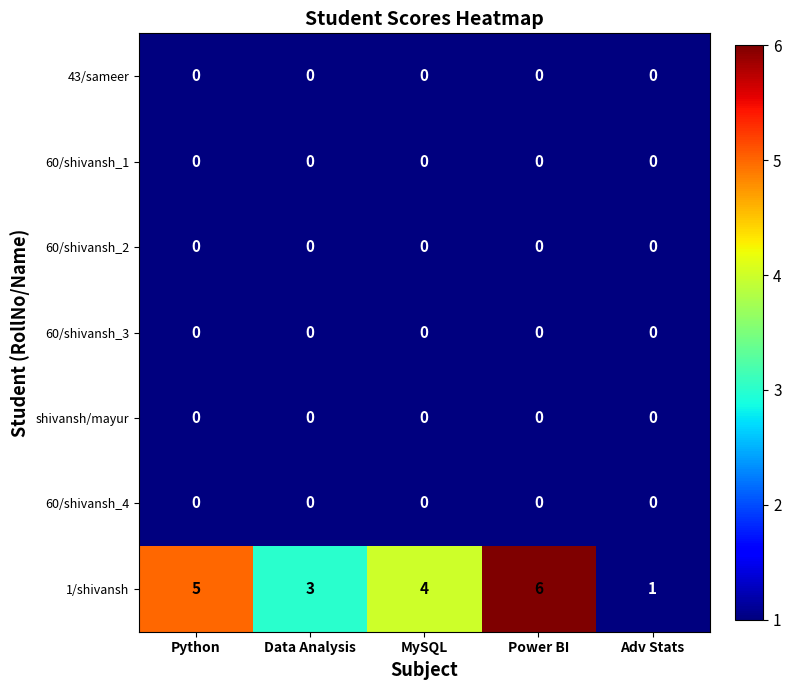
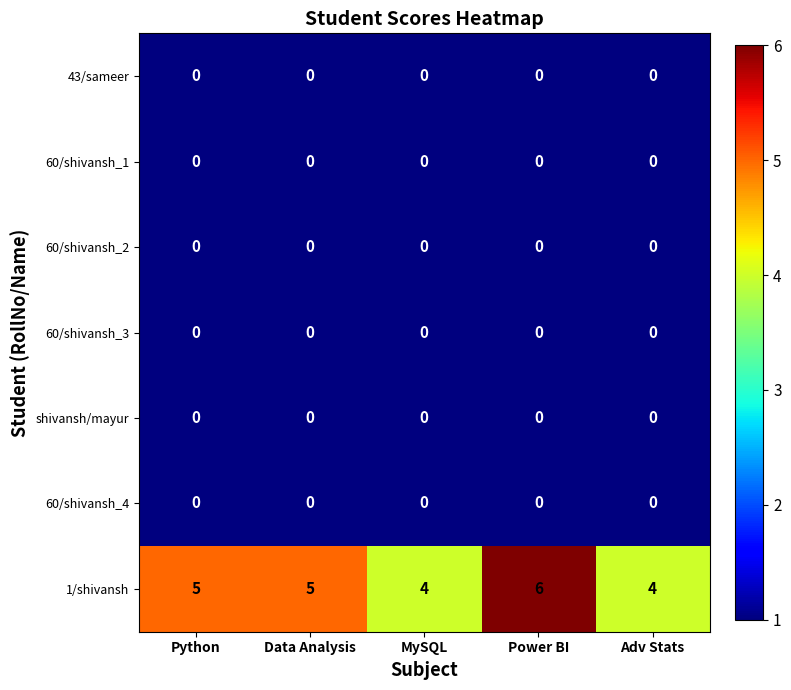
  {
    "43/sameer": {
      "Python": 0,
      "Data Analysis": 0,
      "MySQL": 0,
      "Power BI": 0,
      "Adv Stats": 0
    },
    "60/shivansh_1": {
      "Python": 0,
      "Data Analysis": 0,
      "MySQL": 0,
      "Power BI": 0,
      "Adv Stats": 0
    },
    "60/shivansh_2": {
      "Python": 0,
      "Data Analysis": 0,
      "MySQL": 0,
      "Power BI": 0,
      "Adv Stats": 0
    },
    "60/shivansh_3": {
      "Python": 0,
      "Data Analysis": 0,
      "MySQL": 0,
      "Power BI": 0,
      "Adv Stats": 0
    },
    "shivansh/mayur": {
      "Python": 0,
      "Data Analysis": 0,
      "MySQL": 0,
      "Power BI": 0,
      "Adv Stats": 0
    },
    "60/shivansh_4": {
      "Python": 0,
      "Data Analysis": 0,
      "MySQL": 0,
      "Power BI": 0,
      "Adv Stats": 0
    },
    "1/shivansh": {
      "Python": 5,
-     "Data Analysis": 3,
+     "Data Analysis": 5,
      "MySQL": 4,
      "Power BI": 6,
-     "Adv Stats": 1
+     "Adv Stats": 4
    }
  }
